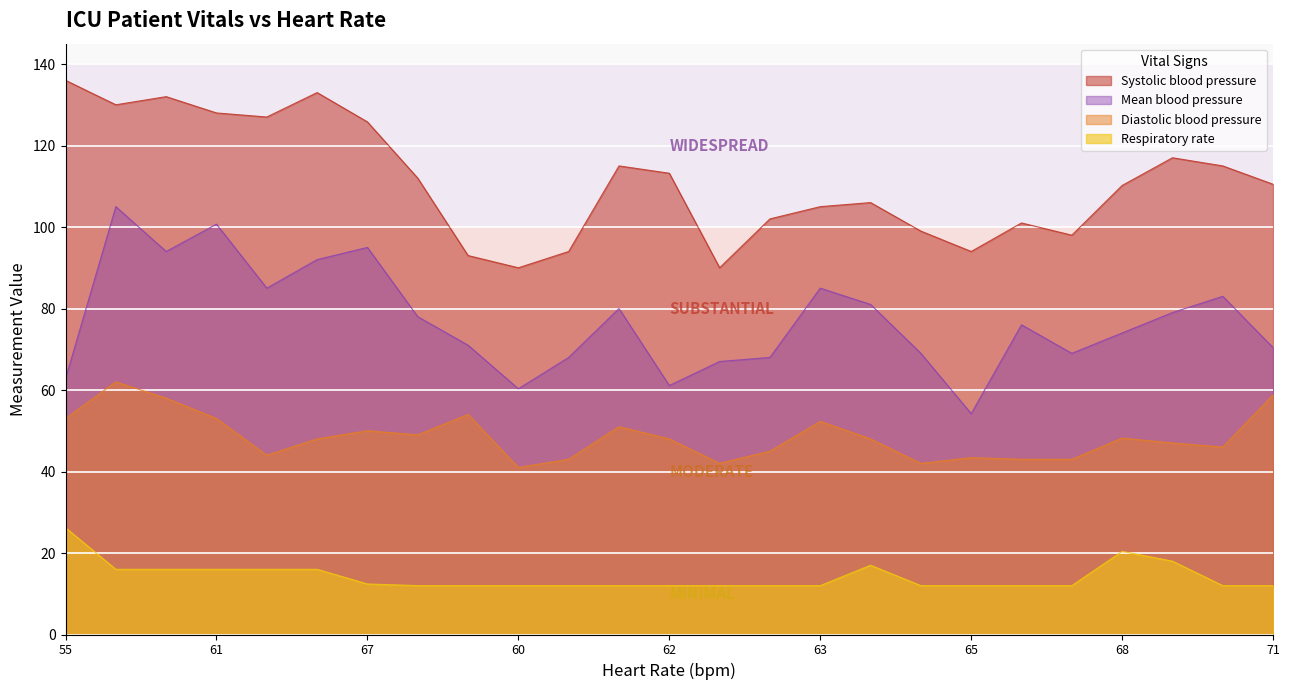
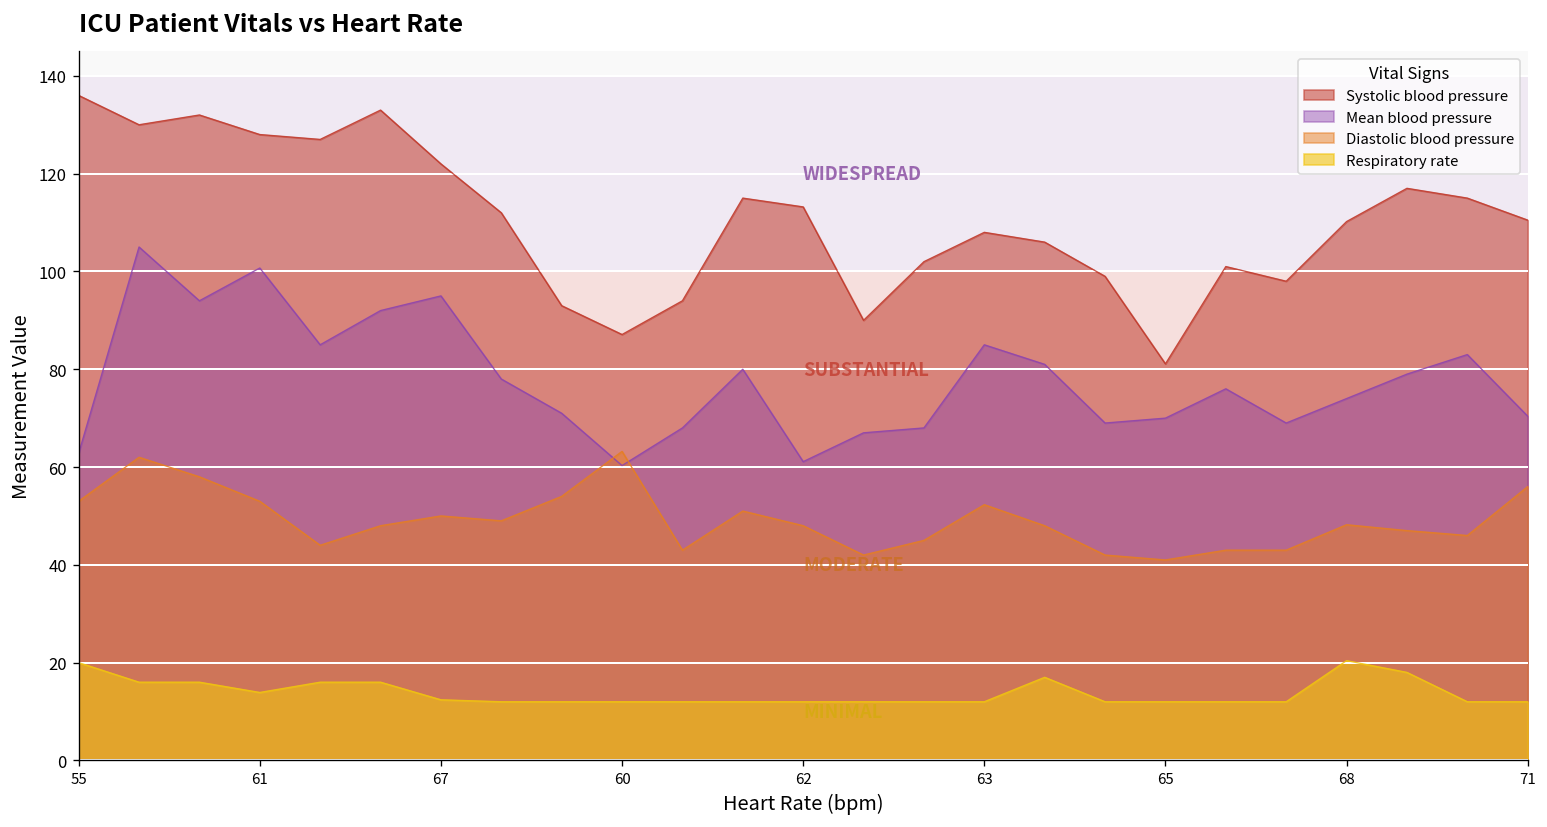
  {
    "Systolic blood pressure": {
      "55": 136,
      "61": 128,
-     "67": 126,
-     "60": 90,
+     "67": 122,
+     "60": 87,
      "62": 113,
-     "63": 105,
-     "65": 94,
+     "63": 108,
+     "65": 81,
      "68": 110,
      "71": 111
    },
    "Mean blood pressure": {
      "55": 63,
      "61": 101,
      "67": 95,
      "60": 60,
      "62": 61,
      "63": 85,
-     "65": 54,
+     "65": 70,
      "68": 74,
      "71": 70
    },
    "Diastolic blood pressure": {
      "55": 53,
      "61": 53,
      "67": 50,
-     "60": 41,
+     "60": 63,
      "62": 48,
      "63": 52,
-     "65": 43,
+     "65": 41,
      "68": 48,
-     "71": 59
+     "71": 56
    },
    "Respiratory rate": {
-     "55": 26,
-     "61": 16,
+     "55": 20,
+     "61": 14,
      "67": 12,
      "60": 12,
      "62": 12,
      "63": 12,
      "65": 12,
      "68": 20,
      "71": 12
    }
  }
